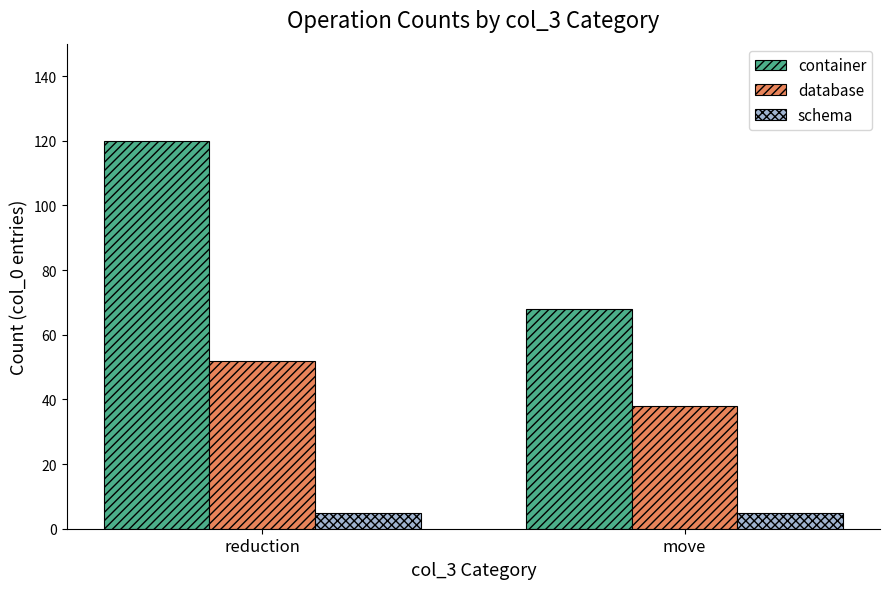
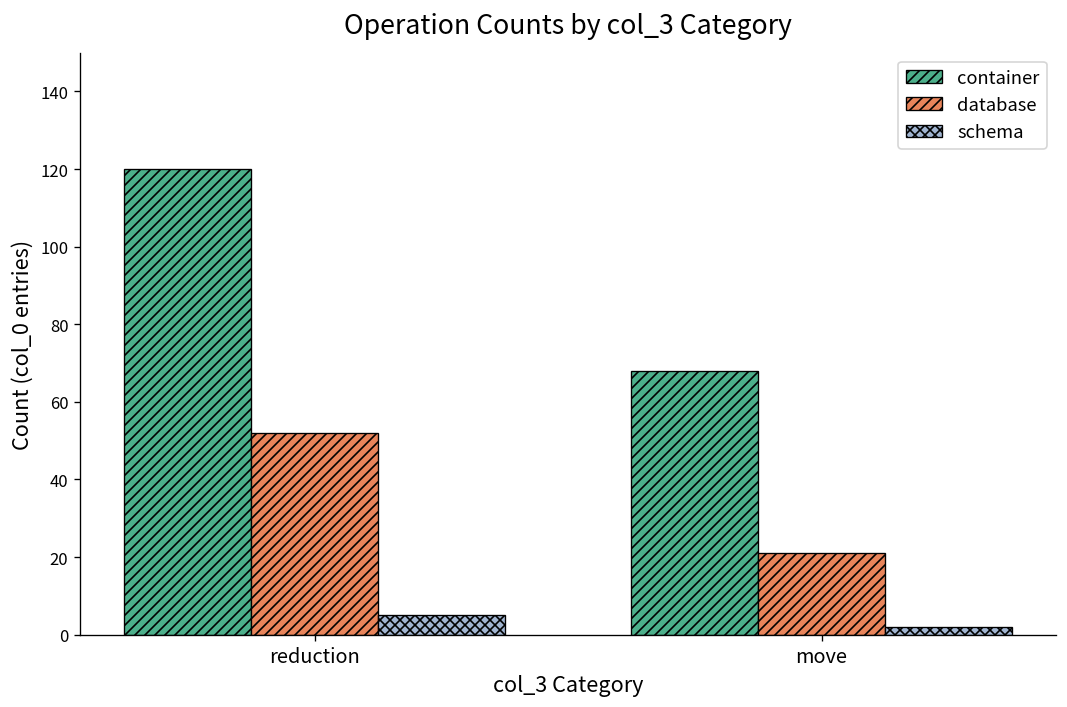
  {
    "container": {
      "reduction": 120,
      "move": 68
    },
    "database": {
      "reduction": 52,
-     "move": 38
+     "move": 21
    },
    "schema": {
      "reduction": 5,
-     "move": 5
+     "move": 2
    }
  }
